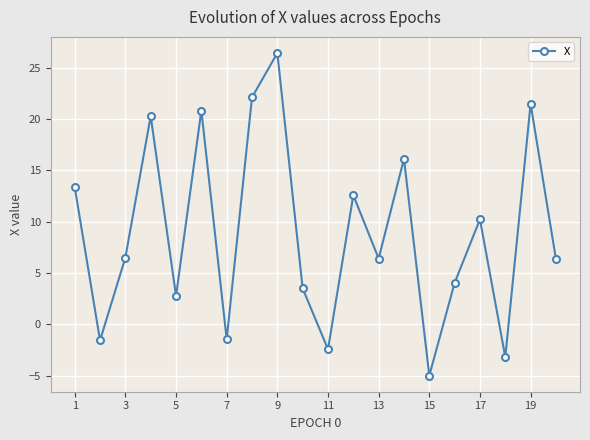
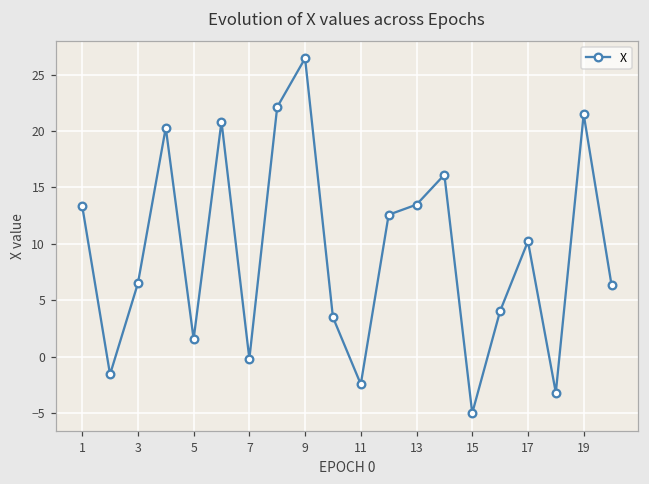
  {
    "1": 13.4,
    "3": 6.5,
-   "5": 2.8,
-   "7": -1.5,
+   "5": 1.6,
+   "7": -0.2,
    "9": 26.4,
    "11": -2.4,
-   "13": 6.4,
+   "13": 13.5,
    "15": -5.0,
    "17": 10.2,
    "19": 21.5
  }
